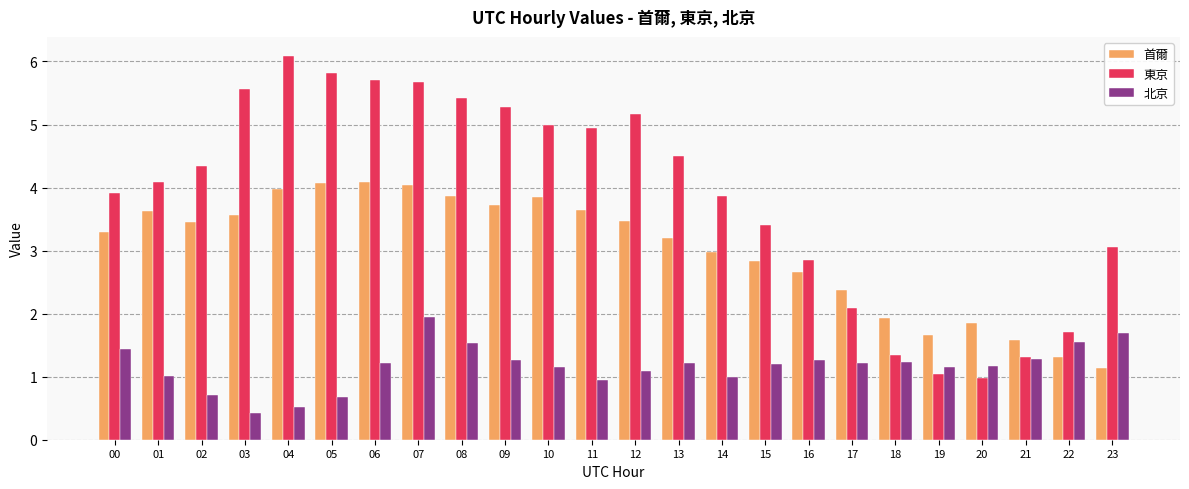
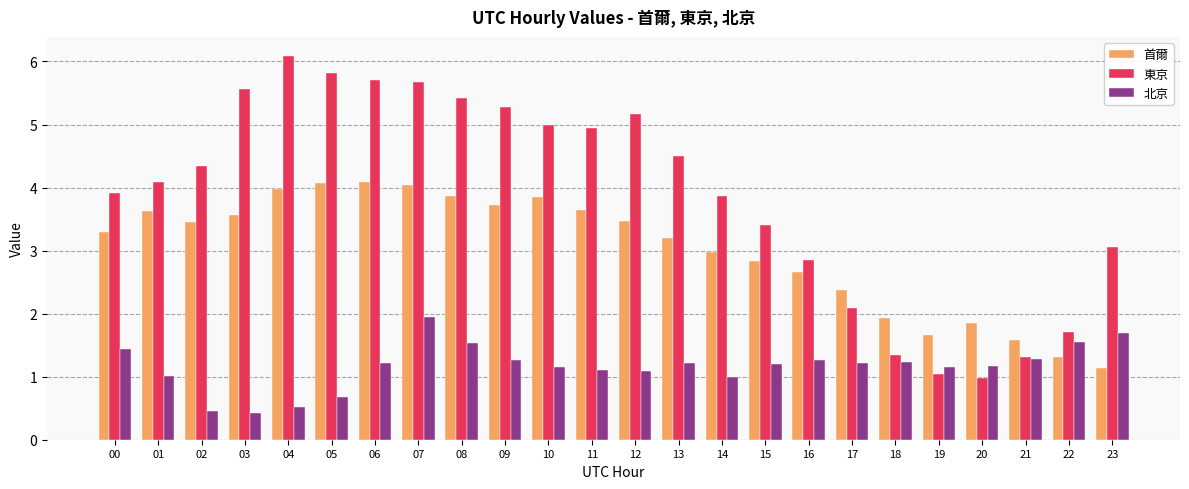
  {
    "首爾": {
      "00": 3.3,
      "01": 3.6,
      "02": 3.4,
      "03": 3.6,
      "04": 4.0,
      "05": 4.1,
      "06": 4.1,
      "07": 4.0,
      "08": 3.9,
      "09": 3.7,
      "10": 3.8,
      "11": 3.6,
      "12": 3.5,
      "13": 3.2,
      "14": 3.0,
      "15": 2.8,
      "16": 2.7,
      "17": 2.4,
      "18": 1.9,
      "19": 1.7,
      "20": 1.8,
      "21": 1.6,
      "22": 1.3,
      "23": 1.1
    },
    "東京": {
      "00": 3.9,
      "01": 4.1,
      "02": 4.3,
      "03": 5.6,
      "04": 6.1,
      "05": 5.8,
      "06": 5.7,
      "07": 5.7,
      "08": 5.4,
      "09": 5.3,
      "10": 5.0,
      "11": 5.0,
      "12": 5.2,
      "13": 4.5,
      "14": 3.9,
      "15": 3.4,
      "16": 2.9,
      "17": 2.1,
      "18": 1.3,
      "19": 1.0,
      "20": 1.0,
      "21": 1.3,
      "22": 1.7,
      "23": 3.1
    },
    "北京": {
      "00": 1.4,
      "01": 1.0,
-     "02": 0.7,
+     "02": 0.5,
      "03": 0.4,
      "04": 0.5,
      "05": 0.7,
      "06": 1.2,
      "07": 2.0,
      "08": 1.5,
      "09": 1.3,
      "10": 1.2,
-     "11": 0.9,
+     "11": 1.1,
      "12": 1.1,
      "13": 1.2,
      "14": 1.0,
      "15": 1.2,
      "16": 1.3,
      "17": 1.2,
      "18": 1.2,
      "19": 1.2,
      "20": 1.2,
      "21": 1.3,
      "22": 1.6,
      "23": 1.7
    }
  }
